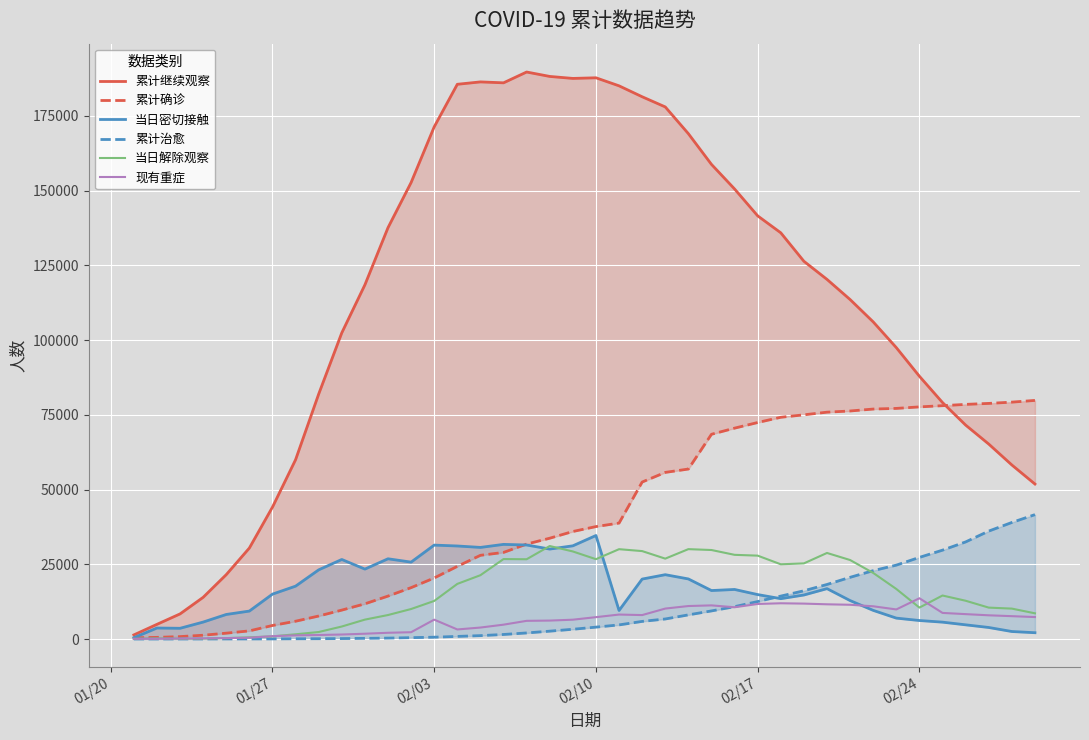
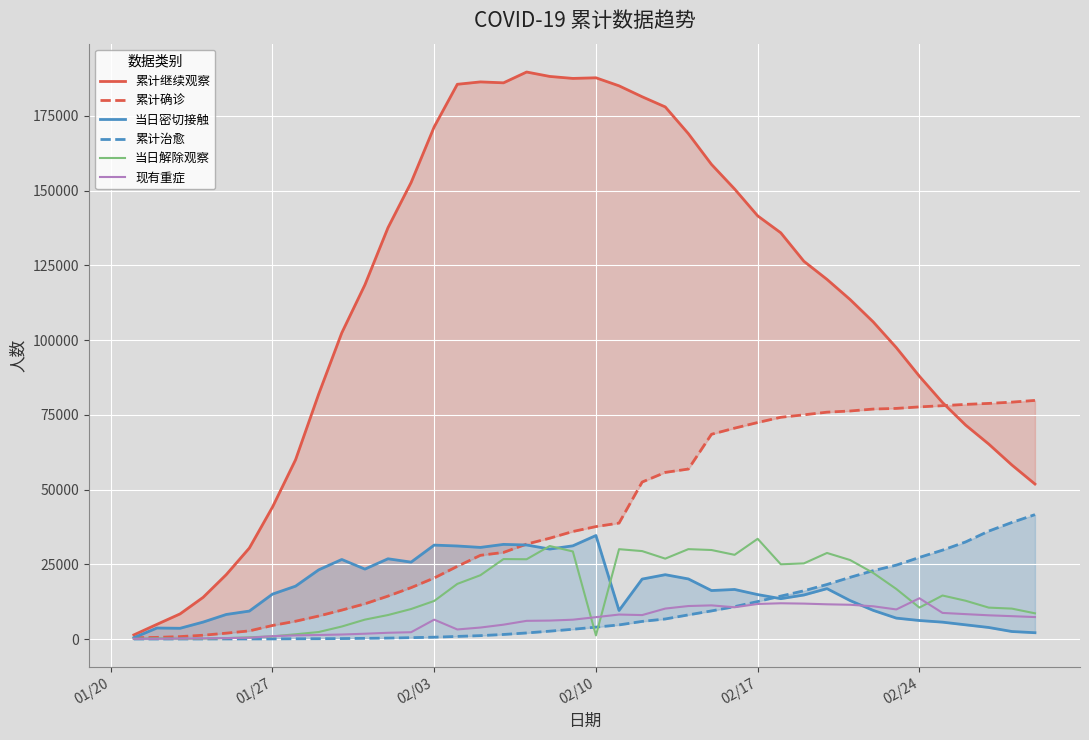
  {
    "当日解除观察": {
      "02/03": 13000,
-     "02/10": 27000,
-     "02/17": 28000,
+     "02/10": 1000,
+     "02/17": 34000,
      "02/24": 11000
    },
    "现有重症": {
      "02/03": 7000,
      "02/10": 7000,
      "02/24": 14000
    }
  }
